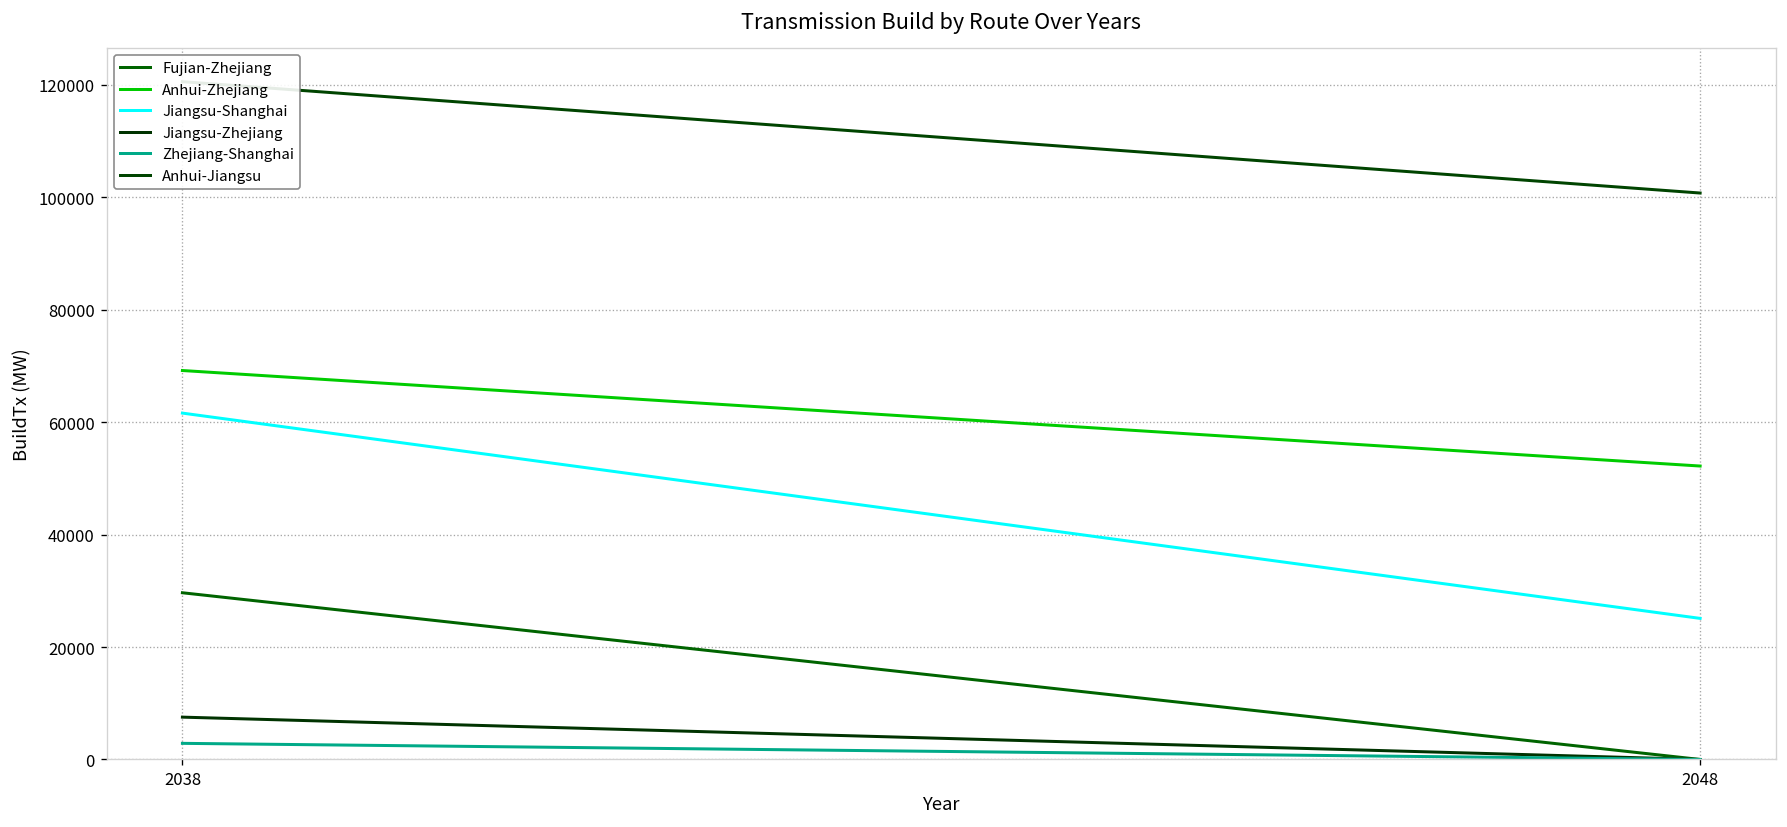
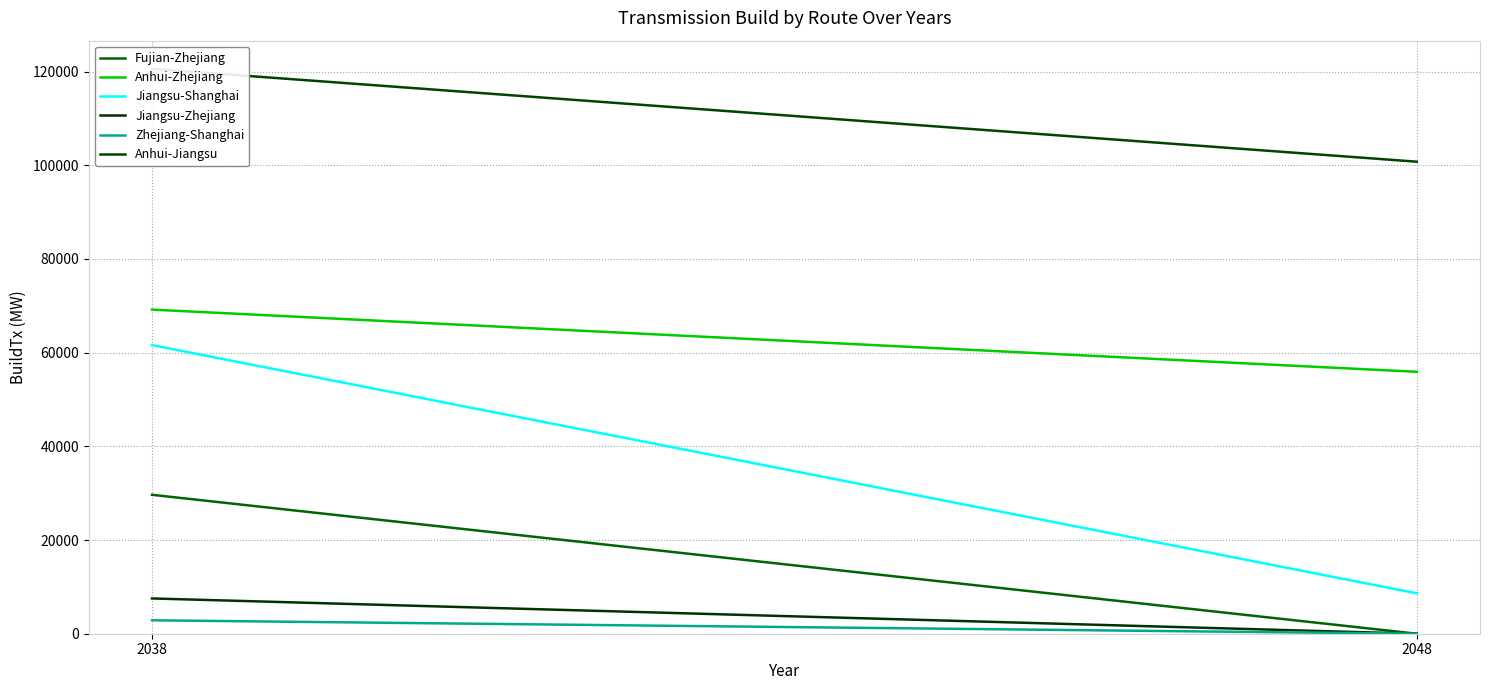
  {
    "Anhui-Zhejiang": {
      "2038": 69000,
-     "2048": 52000
+     "2048": 56000
    },
    "Jiangsu-Shanghai": {
      "2038": 62000,
-     "2048": 25000
+     "2048": 9000
    },
    "Zhejiang-Shanghai": {
      "2038": 3000
    }
  }
